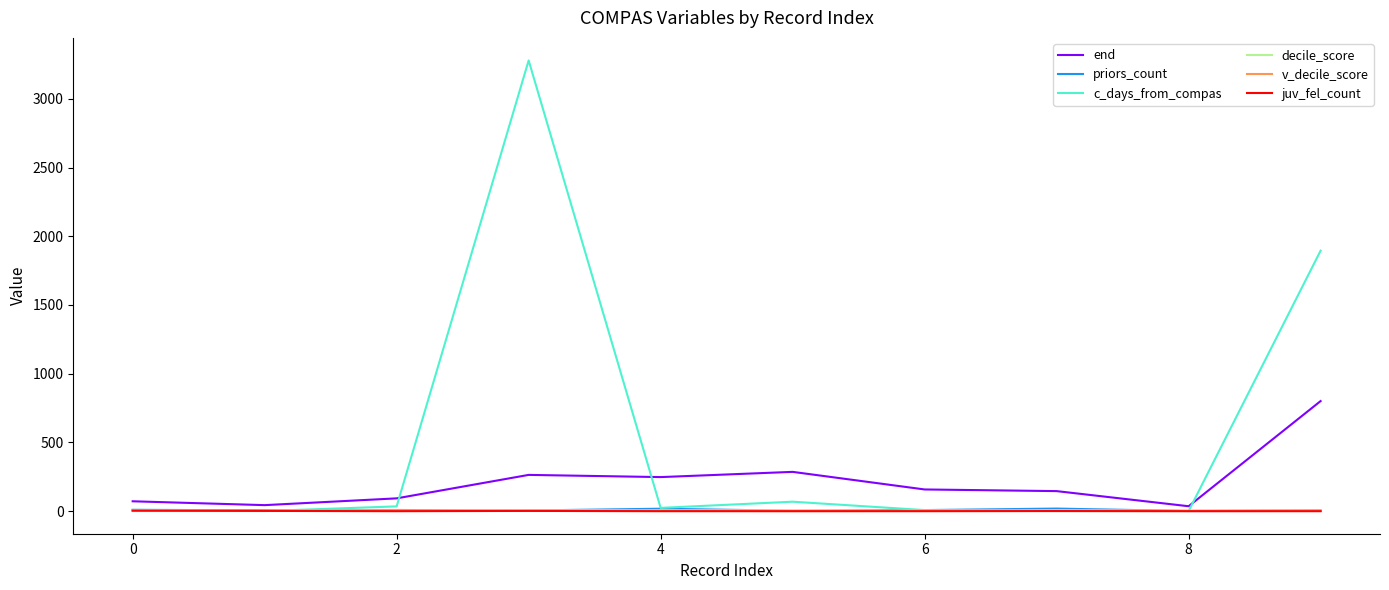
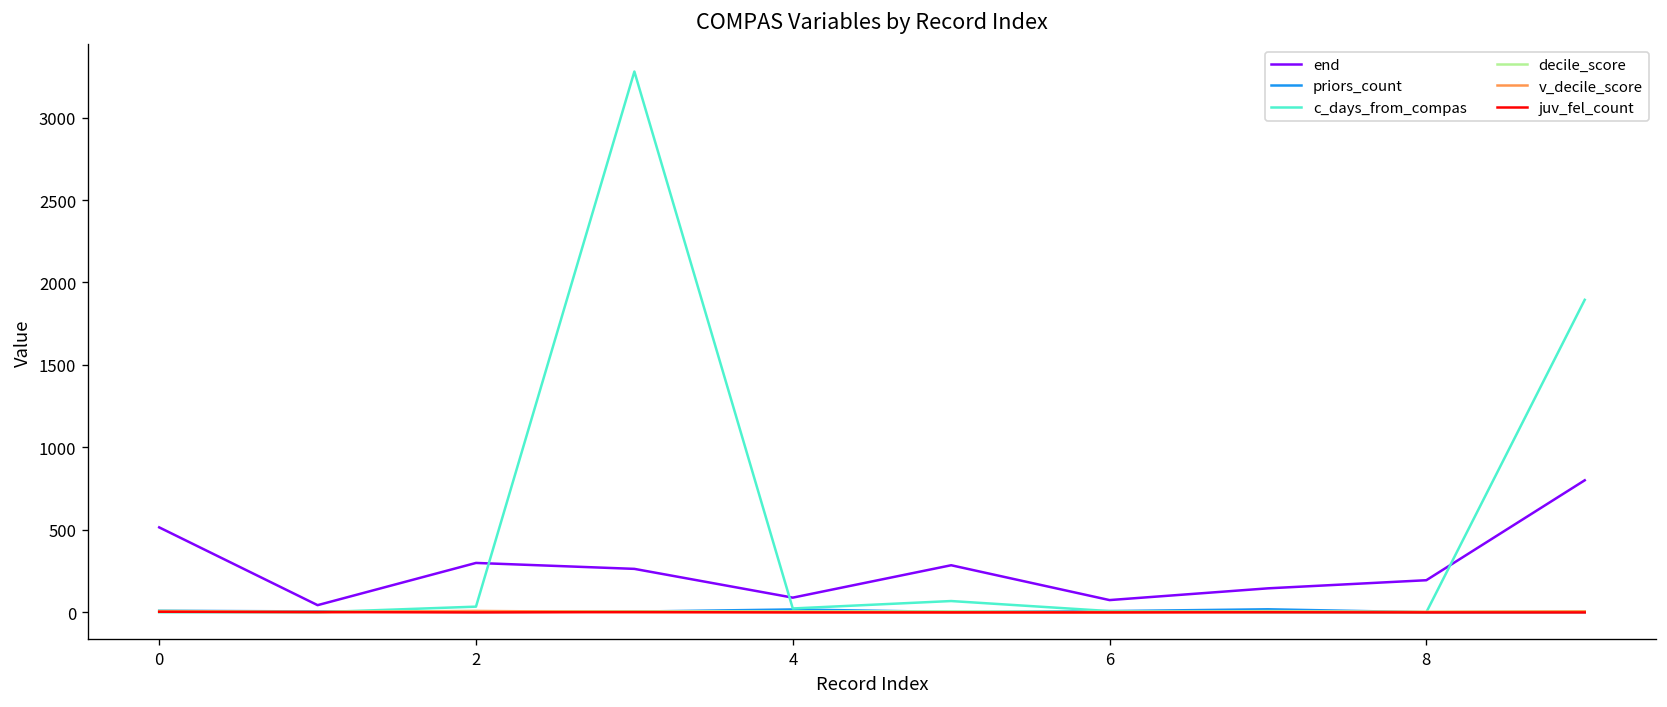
  {
    "end": {
-     "0": 70,
-     "2": 90,
-     "4": 250,
-     "6": 160,
-     "8": 40
+     "0": 520,
+     "2": 300,
+     "4": 90,
+     "6": 70,
+     "8": 200
    },
    "c_days_from_compas": {
      "2": 40
    }
  }
